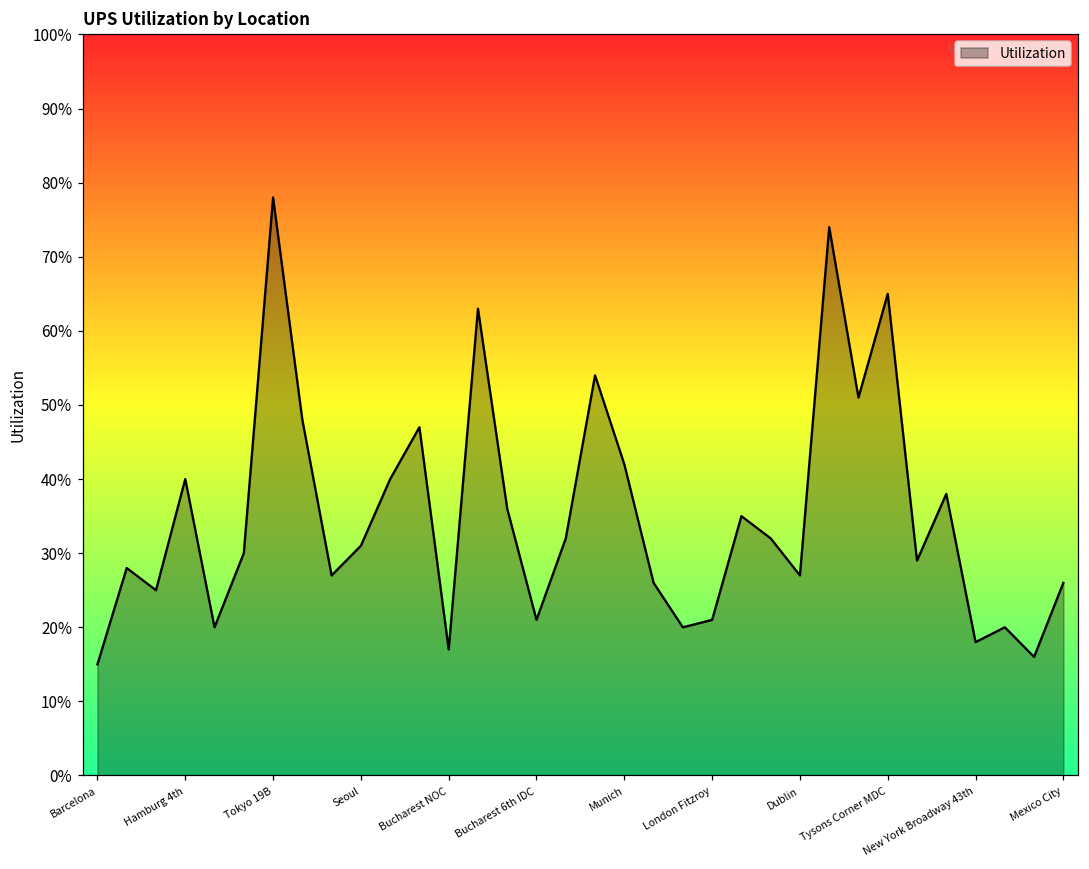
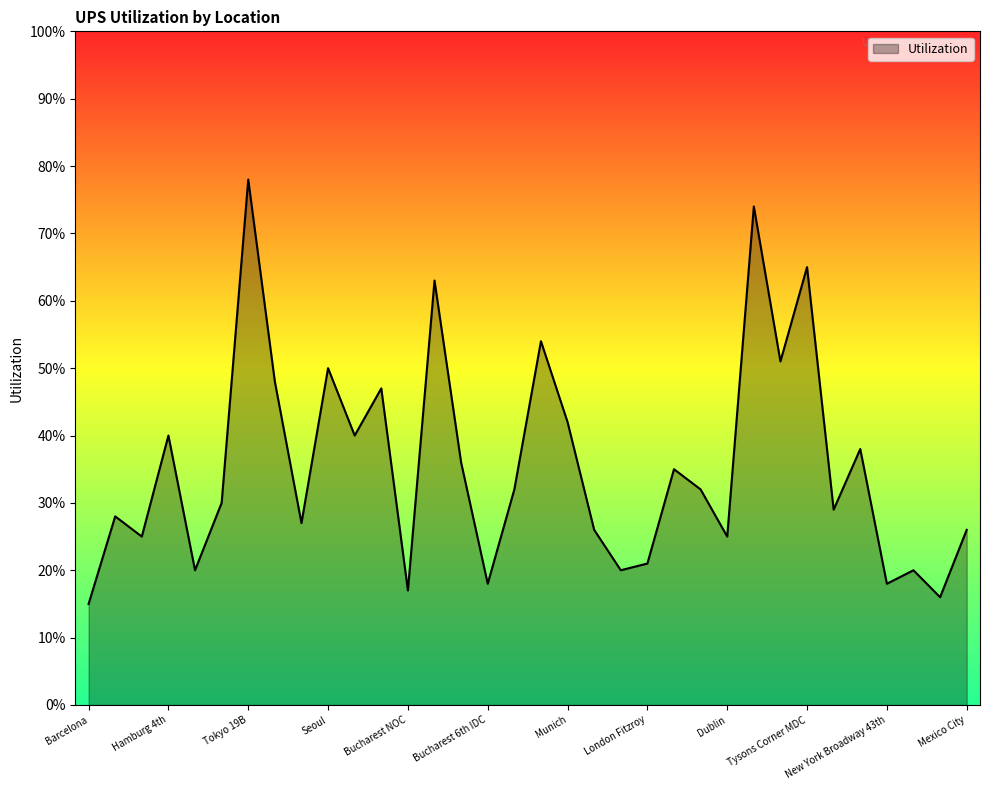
  {
    "Barcelona": "15%",
    "Hamburg 4th": "40%",
    "Tokyo 19B": "78%",
-   "Seoul": "31%",
+   "Seoul": "50%",
    "Bucharest NOC": "17%",
-   "Bucharest 6th IDC": "21%",
+   "Bucharest 6th IDC": "18%",
    "Munich": "42%",
    "London Fitzroy": "21%",
-   "Dublin": "27%",
+   "Dublin": "25%",
    "Tysons Corner MDC": "65%",
    "New York Broadway 43th": "18%",
    "Mexico City": "26%"
  }
